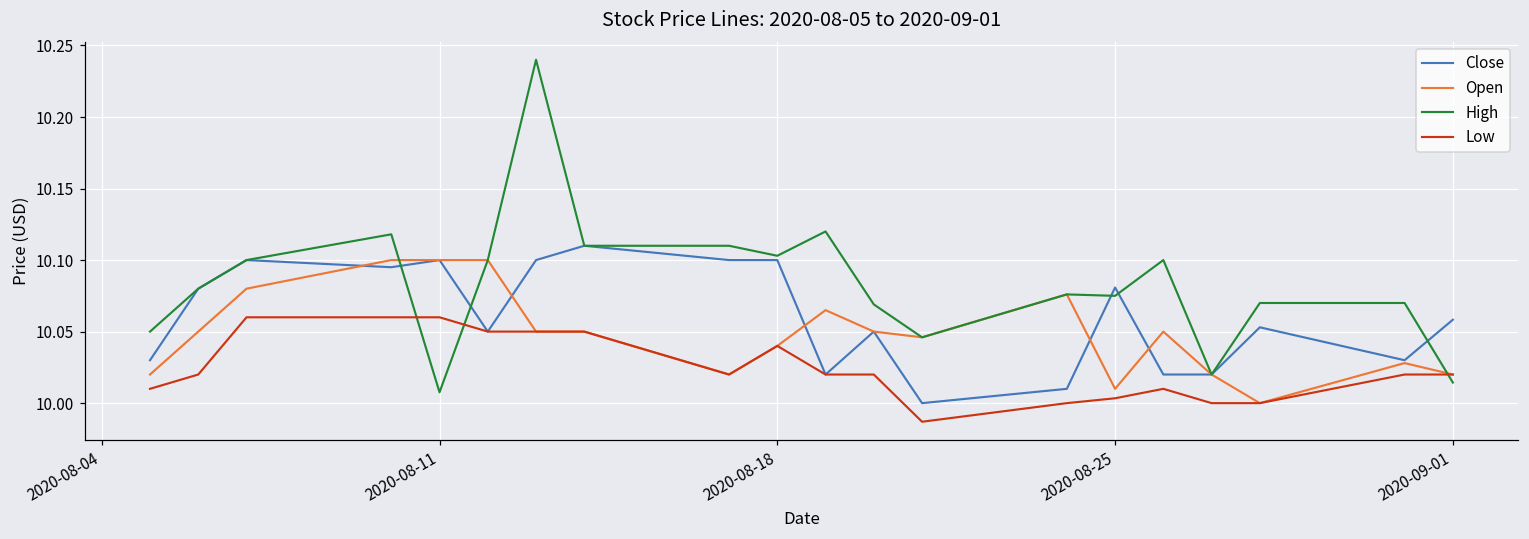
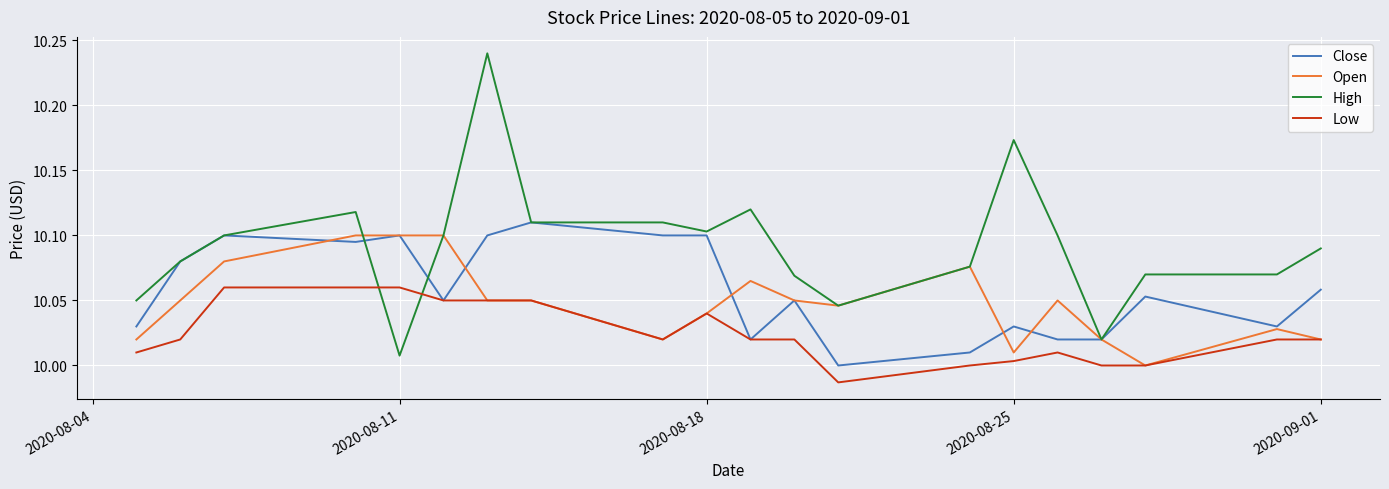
  {
    "Close": {
      "2020-08-18": 10.100,
-     "2020-08-25": 10.081,
+     "2020-08-25": 10.030,
      "2020-09-01": 10.058
    },
    "Open": {
      "2020-08-25": 10.010
    },
    "High": {
      "2020-08-11": 10.008,
      "2020-08-18": 10.103,
-     "2020-08-25": 10.075,
-     "2020-09-01": 10.014
+     "2020-08-25": 10.173,
+     "2020-09-01": 10.090
    },
    "Low": {
      "2020-08-11": 10.060,
      "2020-08-25": 10.003
    }
  }
